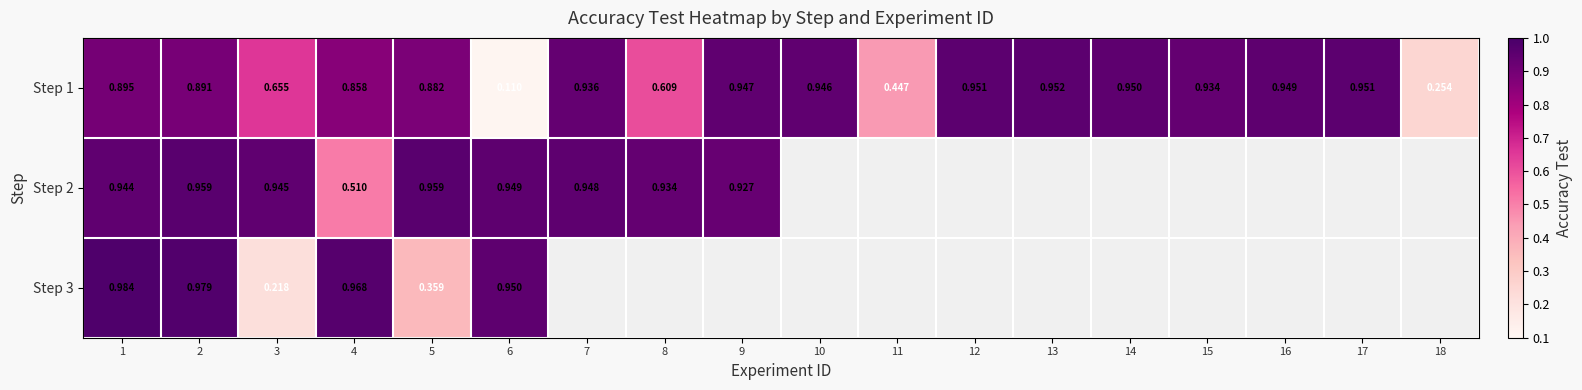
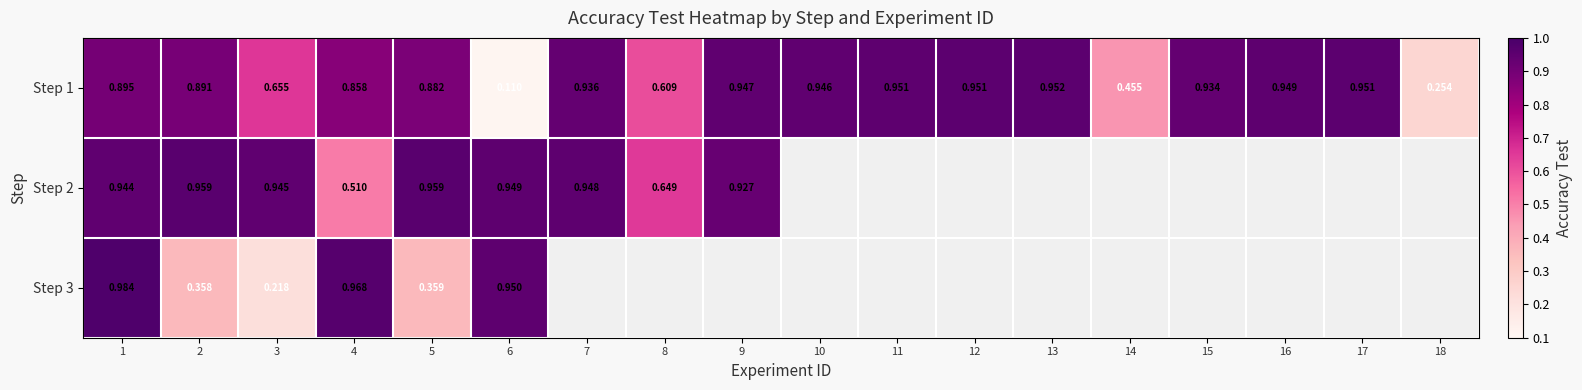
  {
    "Step 1": {
      "1": 0.895,
      "2": 0.891,
      "3": 0.655,
      "4": 0.858,
      "5": 0.882,
      "7": 0.936,
      "8": 0.609,
      "9": 0.947,
      "10": 0.946,
-     "11": 0.447,
+     "11": 0.951,
      "12": 0.951,
      "13": 0.952,
-     "14": 0.950,
+     "14": 0.455,
      "15": 0.934,
      "16": 0.949,
      "17": 0.951
    },
    "Step 2": {
      "1": 0.944,
      "2": 0.959,
      "3": 0.945,
      "4": 0.510,
      "5": 0.959,
      "6": 0.949,
      "7": 0.948,
-     "8": 0.934,
+     "8": 0.649,
      "9": 0.927
    },
    "Step 3": {
      "1": 0.984,
-     "2": 0.979,
+     "2": 0.358,
      "4": 0.968,
      "5": 0.359,
      "6": 0.950
    }
  }
